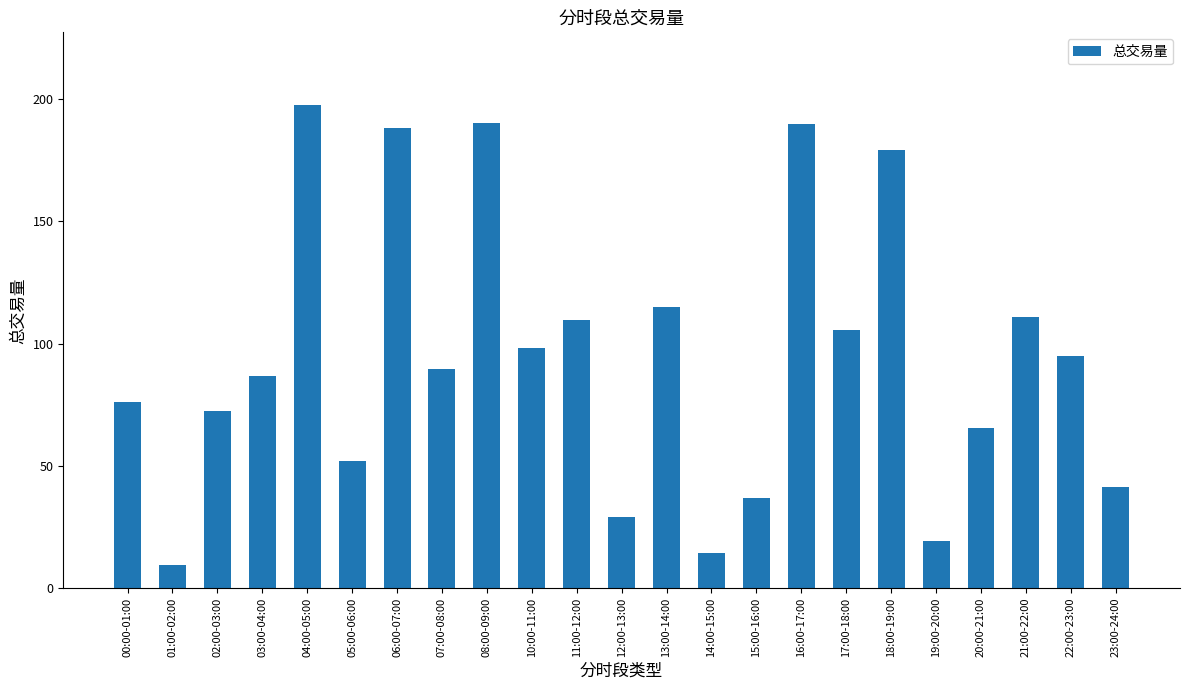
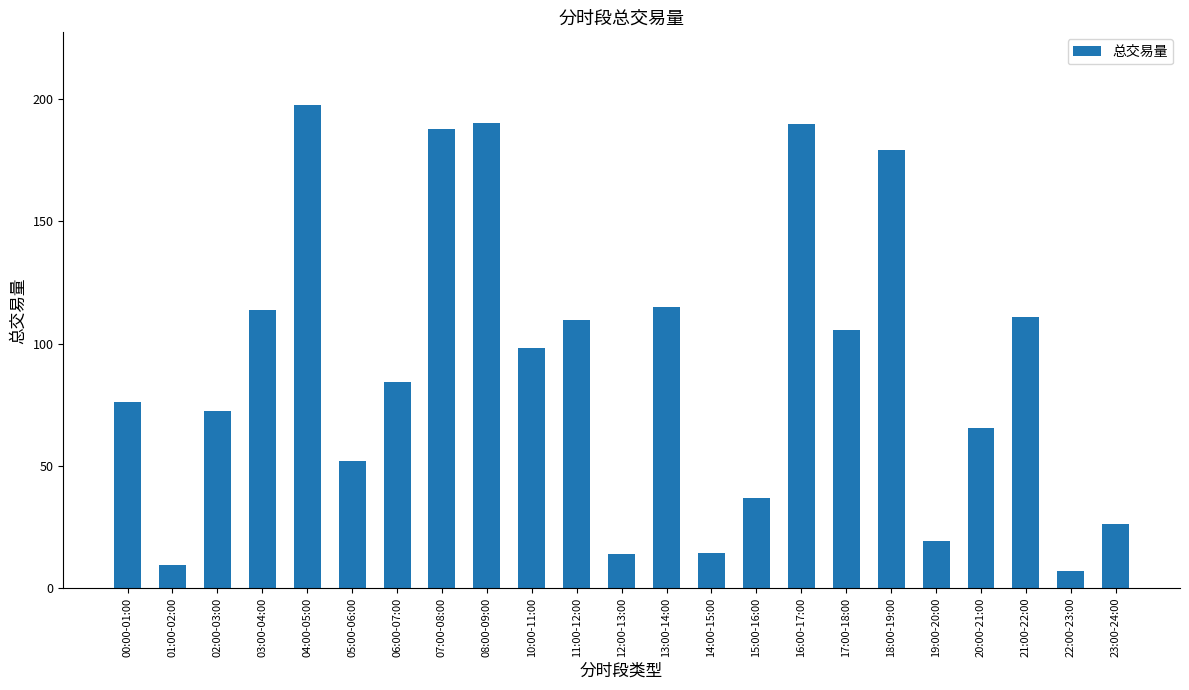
  {
    "00:00-01:00": 76,
    "01:00-02:00": 9,
    "02:00-03:00": 72,
-   "03:00-04:00": 87,
+   "03:00-04:00": 114,
    "04:00-05:00": 198,
    "05:00-06:00": 52,
-   "06:00-07:00": 188,
-   "07:00-08:00": 90,
+   "06:00-07:00": 85,
+   "07:00-08:00": 188,
    "08:00-09:00": 190,
    "10:00-11:00": 98,
    "11:00-12:00": 110,
-   "12:00-13:00": 29,
+   "12:00-13:00": 14,
    "13:00-14:00": 115,
    "14:00-15:00": 14,
    "15:00-16:00": 37,
    "16:00-17:00": 190,
    "17:00-18:00": 106,
    "18:00-19:00": 179,
    "19:00-20:00": 19,
    "20:00-21:00": 66,
    "21:00-22:00": 111,
-   "22:00-23:00": 95,
-   "23:00-24:00": 41
+   "22:00-23:00": 7,
+   "23:00-24:00": 26
  }
